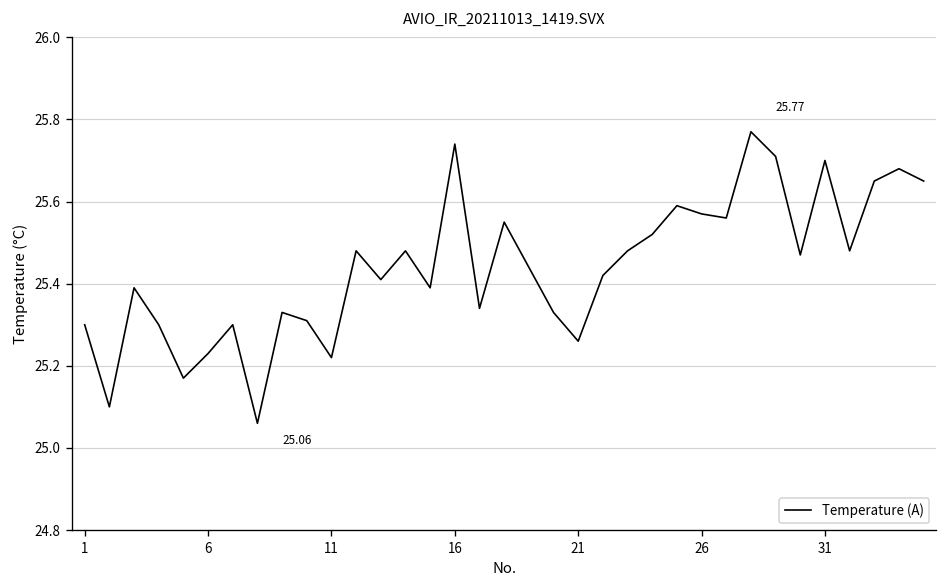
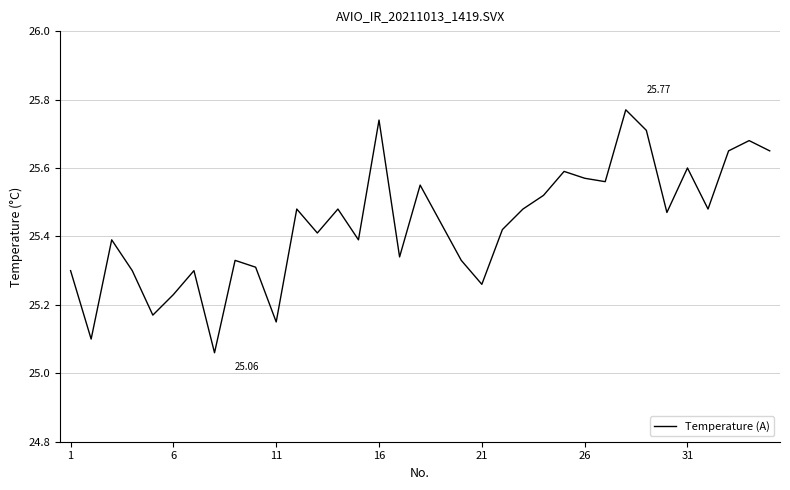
  {
    "1": 25.30,
    "6": 25.23,
-   "11": 25.22,
+   "11": 25.15,
    "16": 25.74,
    "21": 25.26,
    "26": 25.57,
-   "31": 25.7
+   "31": 25.6
  }
